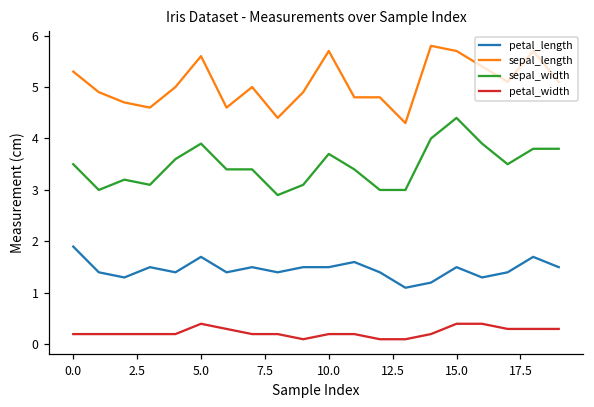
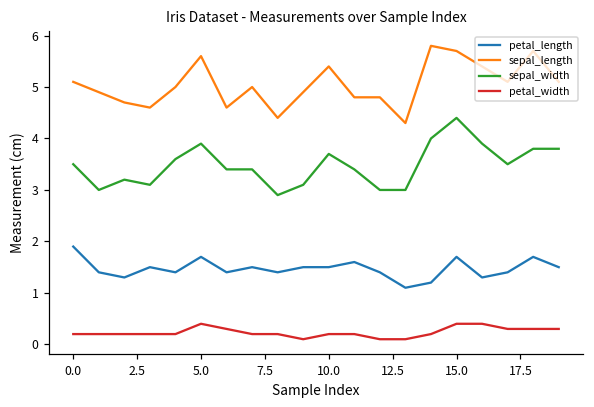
  {
    "petal_length": {
      "0.0": 1.9,
      "5.0": 1.7,
      "10.0": 1.5,
-     "15.0": 1.5
+     "15.0": 1.7
    },
    "sepal_length": {
-     "0.0": 5.3,
+     "0.0": 5.1,
      "5.0": 5.6,
-     "10.0": 5.7,
+     "10.0": 5.4,
      "15.0": 5.7
    },
    "sepal_width": {
      "0.0": 3.5,
      "5.0": 3.9,
      "10.0": 3.7,
      "15.0": 4.4
    },
    "petal_width": {
      "0.0": 0.2,
      "5.0": 0.4,
      "10.0": 0.2,
      "15.0": 0.4
    }
  }
